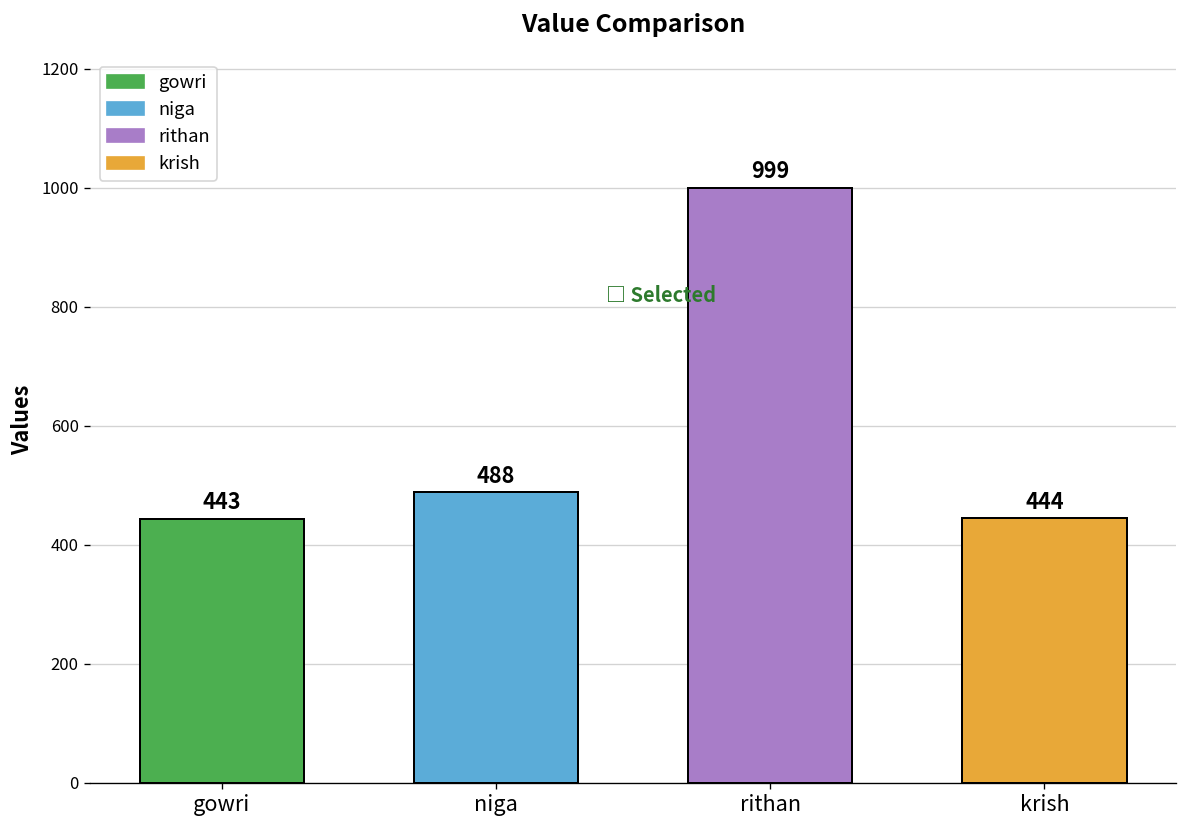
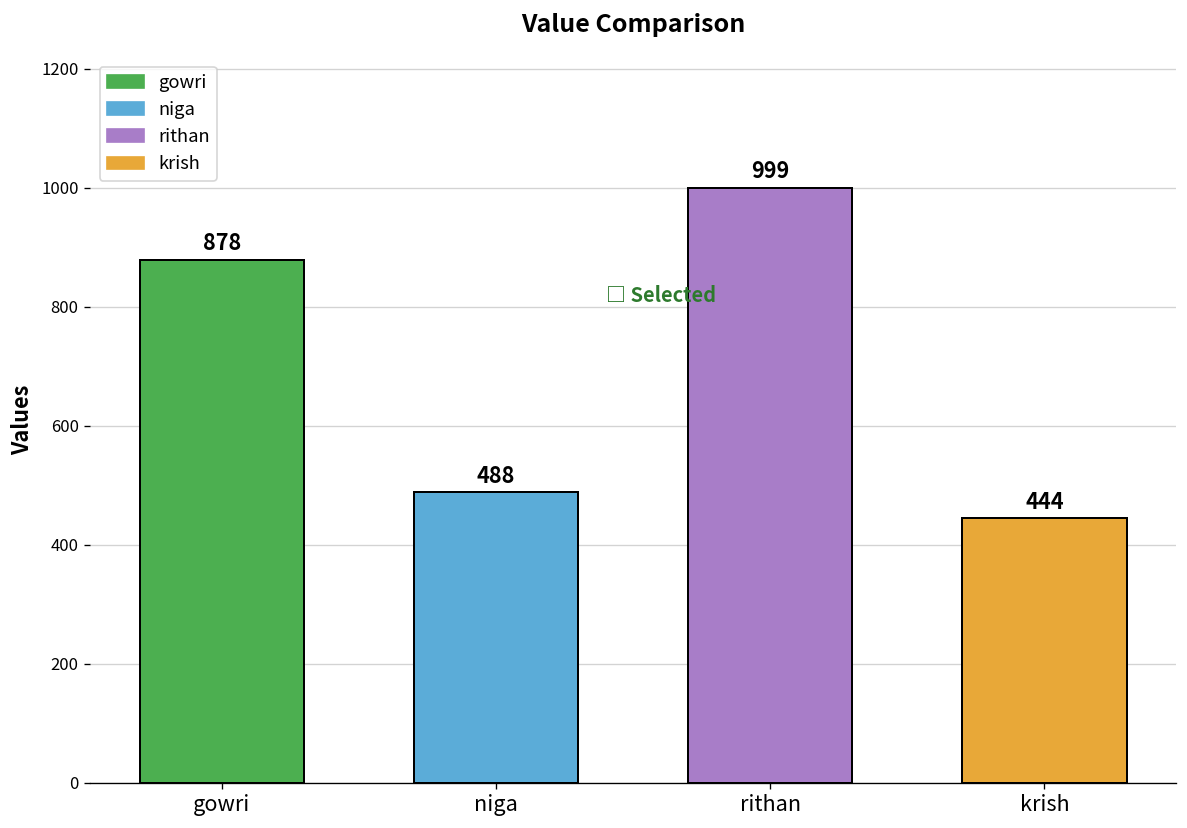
  {
-   "gowri": 443,
+   "gowri": 878,
    "niga": 488,
    "rithan": 999,
    "krish": 444
  }
